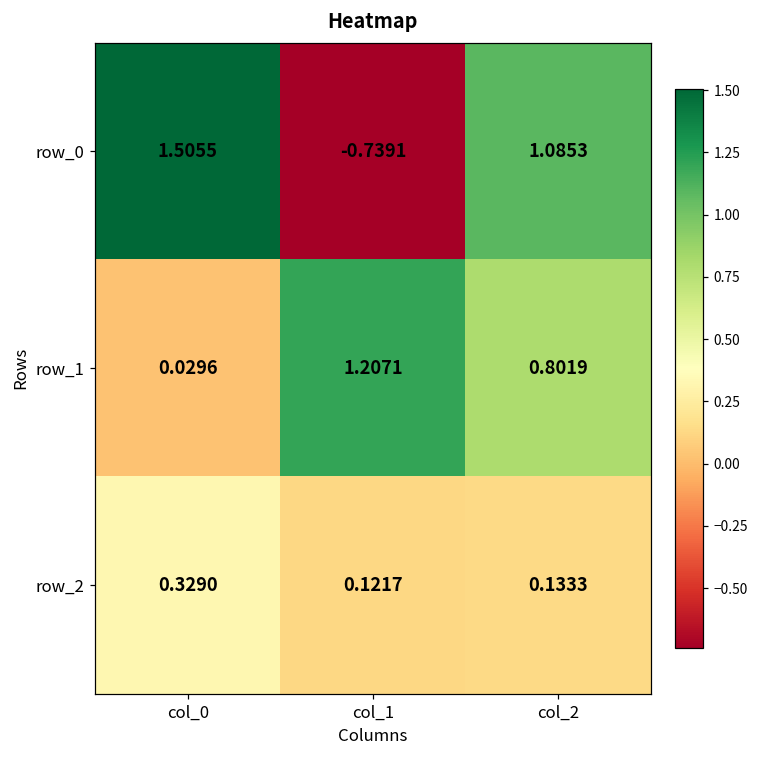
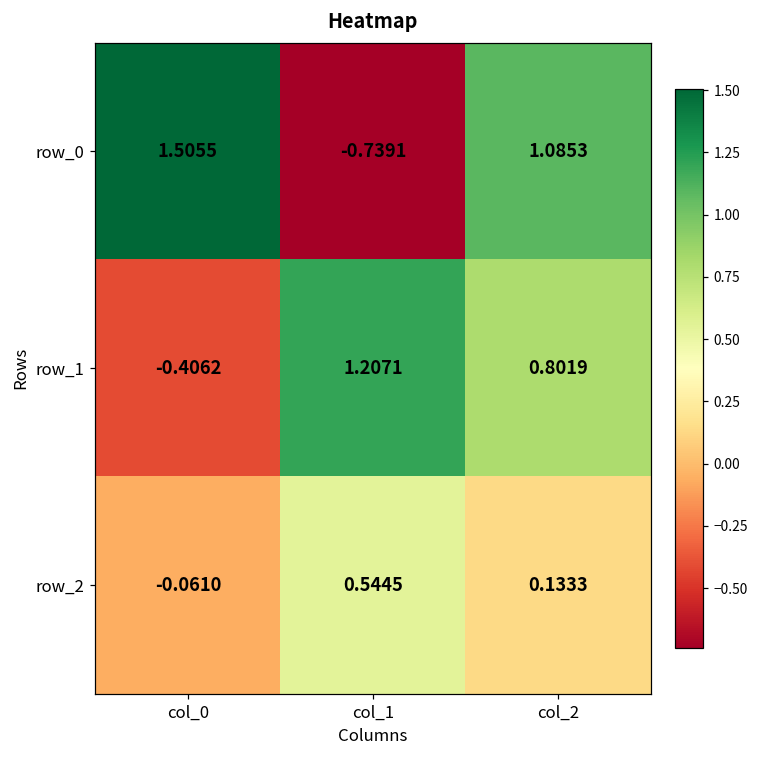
  {
    "row_0": {
      "col_0": 1.5055,
      "col_1": -0.7391,
      "col_2": 1.0853
    },
    "row_1": {
-     "col_0": 0.0296,
+     "col_0": -0.4062,
      "col_1": 1.2071,
      "col_2": 0.8019
    },
    "row_2": {
-     "col_0": 0.3290,
-     "col_1": 0.1217,
+     "col_0": -0.0610,
+     "col_1": 0.5445,
      "col_2": 0.1333
    }
  }
